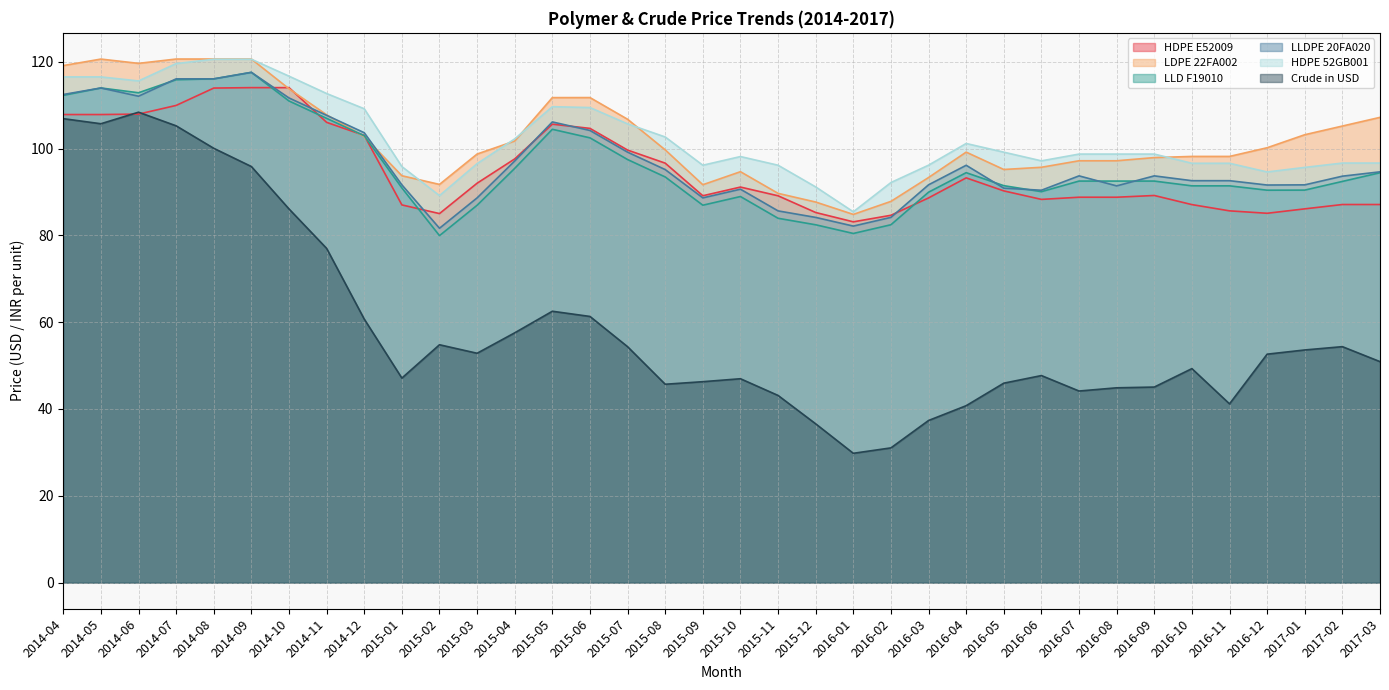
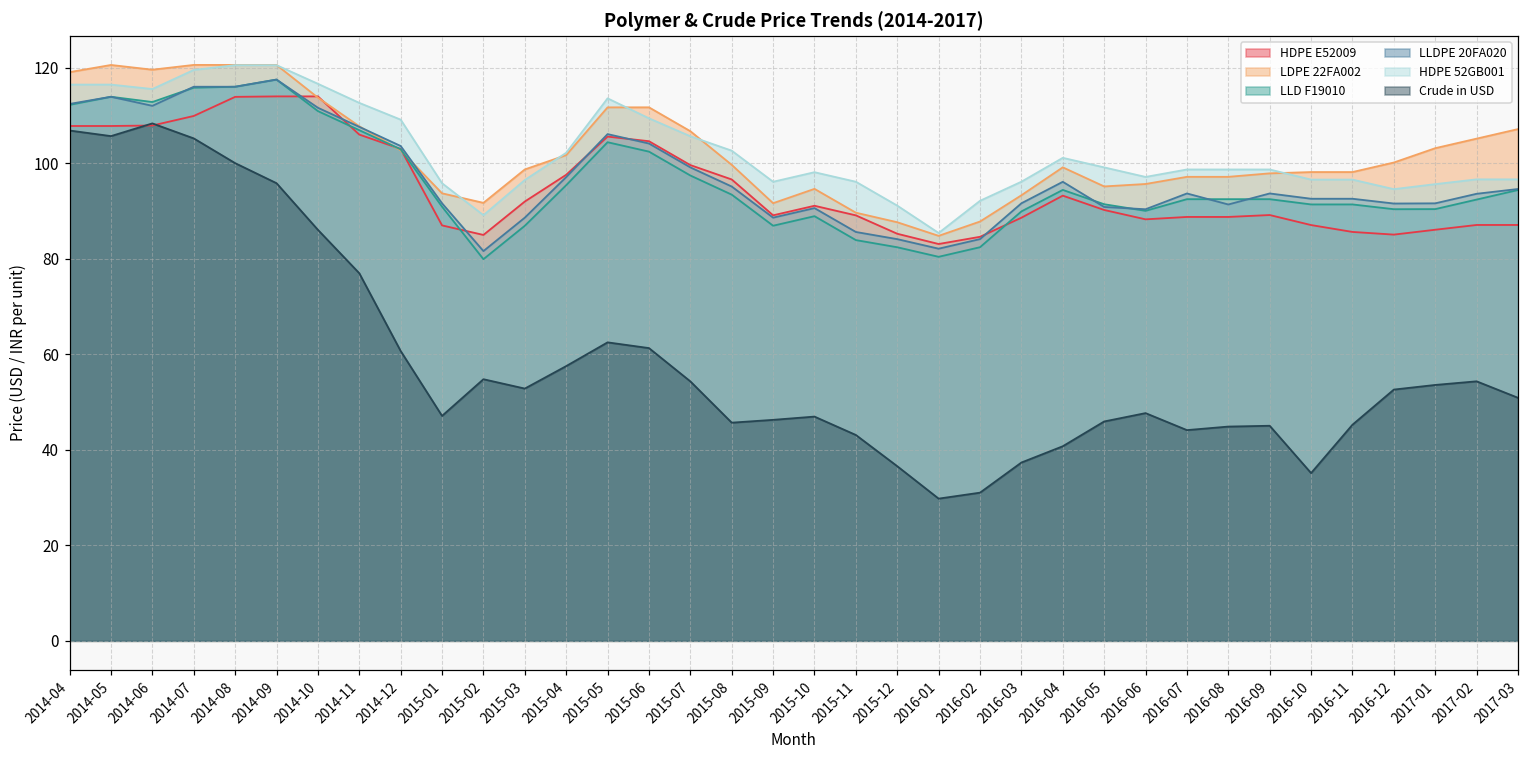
  {
    "HDPE E52009": {
      "2014-04": 108,
      "2014-05": 108,
      "2014-07": 110,
      "2014-08": 114,
      "2014-09": 114,
      "2014-11": 106,
      "2015-01": 87,
      "2015-02": 85,
      "2015-03": 92,
      "2015-08": 97,
      "2015-12": 85,
      "2016-01": 83,
      "2016-03": 89,
      "2016-04": 93,
      "2016-05": 90,
      "2016-06": 88,
      "2016-07": 89,
      "2016-08": 89,
      "2016-09": 89,
      "2016-10": 87,
      "2016-11": 86,
      "2016-12": 85,
      "2017-01": 86,
      "2017-02": 87,
      "2017-03": 87
    },
    "LDPE 22FA002": {
      "2014-04": 119,
      "2014-05": 121,
      "2014-06": 120,
      "2014-07": 121,
      "2015-01": 94,
      "2015-02": 92,
      "2015-03": 99,
      "2015-05": 112,
      "2015-06": 112,
      "2015-07": 107,
      "2015-08": 100,
      "2015-09": 92,
      "2015-10": 95,
      "2015-12": 88,
      "2016-01": 85,
      "2016-02": 88,
      "2016-03": 93,
      "2016-04": 99,
      "2016-05": 95,
      "2016-06": 96,
      "2016-07": 97,
      "2016-08": 97,
      "2016-09": 98,
      "2016-10": 98,
      "2016-11": 98,
      "2016-12": 100,
      "2017-01": 103,
      "2017-02": 105,
      "2017-03": 107
    },
    "HDPE 52GB001": {
      "2014-04": 117,
      "2014-05": 117,
      "2014-06": 116,
      "2014-07": 120,
      "2014-10": 117,
      "2014-11": 113,
      "2014-12": 109,
      "2015-01": 96,
      "2015-02": 89,
      "2015-03": 97,
-     "2015-05": 110,
+     "2015-05": 114,
      "2015-06": 109,
      "2015-07": 106,
      "2015-08": 103,
      "2015-09": 96,
      "2015-10": 98,
      "2015-11": 96,
      "2015-12": 91,
      "2016-01": 85,
      "2016-02": 92,
      "2016-03": 96,
      "2016-04": 101,
      "2016-05": 99,
      "2016-06": 97,
      "2016-07": 99,
      "2016-08": 99,
      "2016-09": 99,
      "2016-10": 97,
      "2016-11": 97,
      "2016-12": 95,
      "2017-01": 96,
      "2017-02": 97,
      "2017-03": 97
    },
    "Crude in USD": {
      "2014-04": 107,
      "2014-05": 106,
      "2014-07": 105,
      "2014-08": 100,
      "2014-09": 96,
      "2014-10": 86,
      "2014-11": 77,
      "2014-12": 61,
      "2015-01": 47,
      "2015-02": 55,
      "2015-03": 53,
      "2015-04": 58,
      "2015-05": 63,
      "2015-06": 61,
      "2015-07": 54,
      "2015-08": 46,
      "2015-09": 46,
      "2015-10": 47,
      "2015-11": 43,
      "2015-12": 37,
      "2016-01": 30,
      "2016-02": 31,
      "2016-03": 37,
      "2016-04": 41,
      "2016-05": 46,
      "2016-06": 48,
      "2016-07": 44,
      "2016-08": 45,
      "2016-09": 45,
-     "2016-10": 49,
-     "2016-11": 41,
+     "2016-10": 35,
+     "2016-11": 45,
      "2016-12": 53,
      "2017-01": 54,
      "2017-02": 54,
      "2017-03": 51
    }
  }
